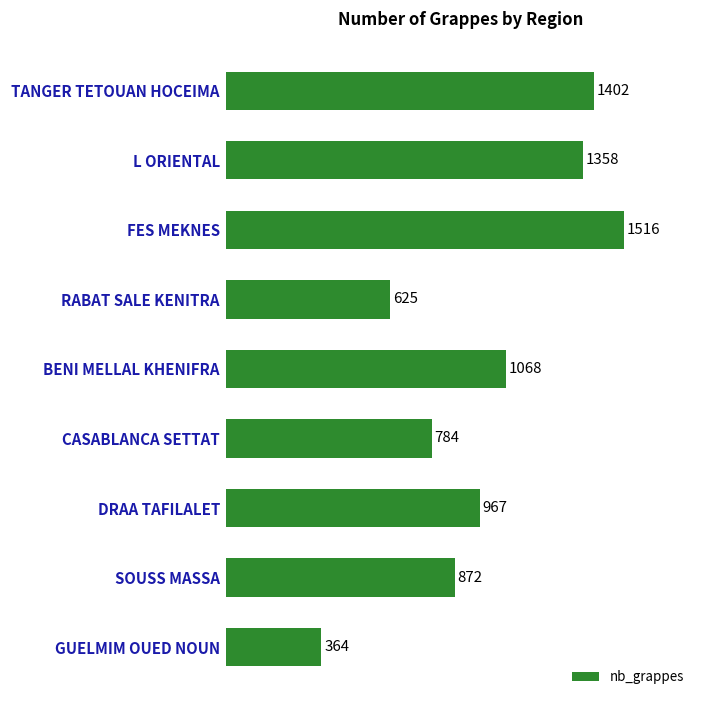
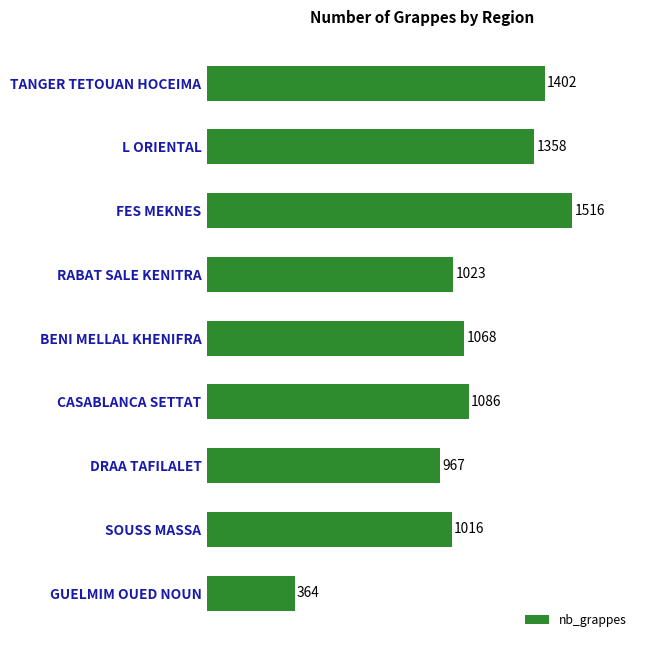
  {
    "TANGER TETOUAN HOCEIMA": 1402,
    "L ORIENTAL": 1358,
    "FES MEKNES": 1516,
-   "RABAT SALE KENITRA": 625,
+   "RABAT SALE KENITRA": 1023,
    "BENI MELLAL KHENIFRA": 1068,
-   "CASABLANCA SETTAT": 784,
+   "CASABLANCA SETTAT": 1086,
    "DRAA TAFILALET": 967,
-   "SOUSS MASSA": 872,
+   "SOUSS MASSA": 1016,
    "GUELMIM OUED NOUN": 364
  }
